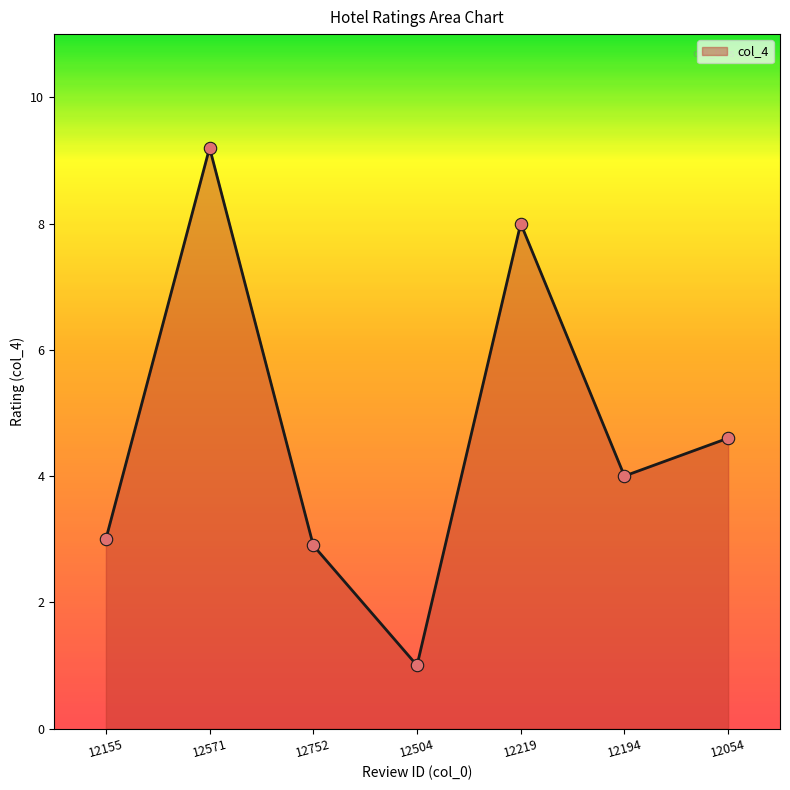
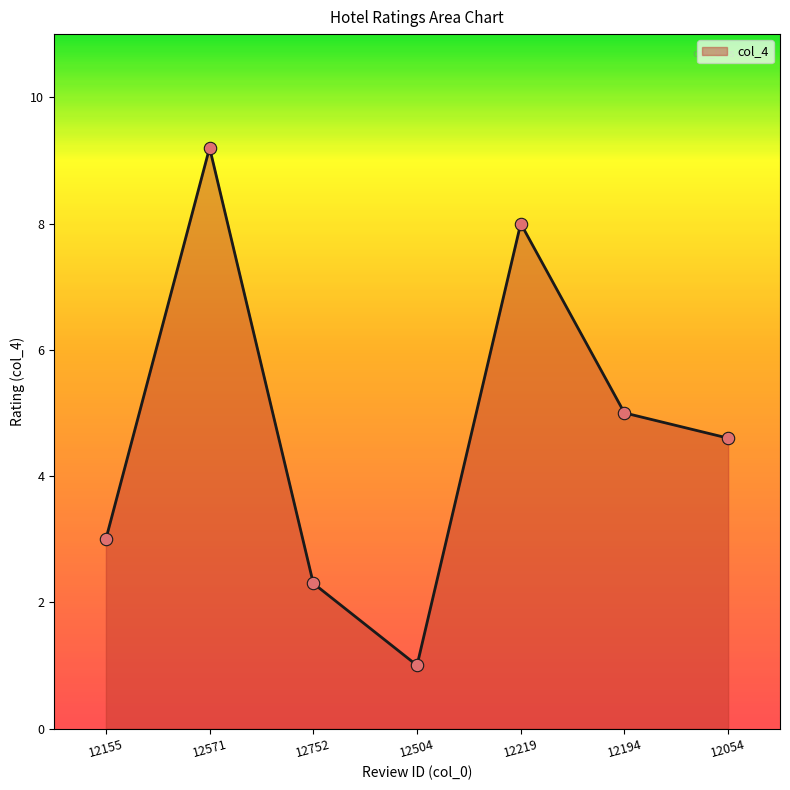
  {
    "12155": 3.0,
    "12571": 9.2,
-   "12752": 2.9,
+   "12752": 2.3,
    "12504": 1.0,
    "12219": 8.0,
-   "12194": 4,
+   "12194": 5,
    "12054": 4.6
  }
